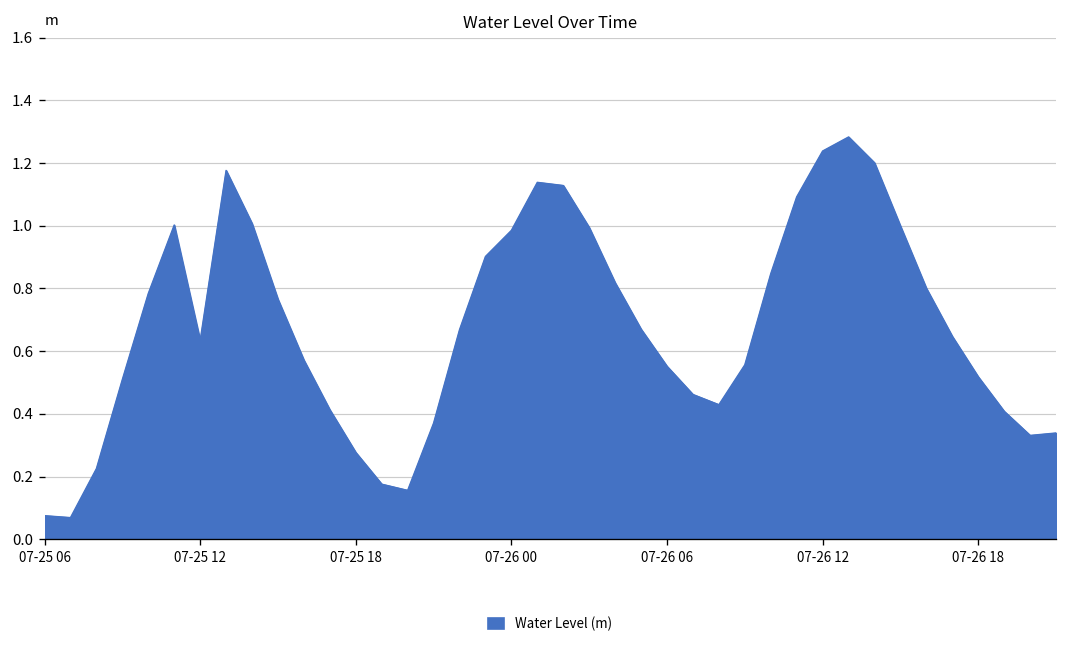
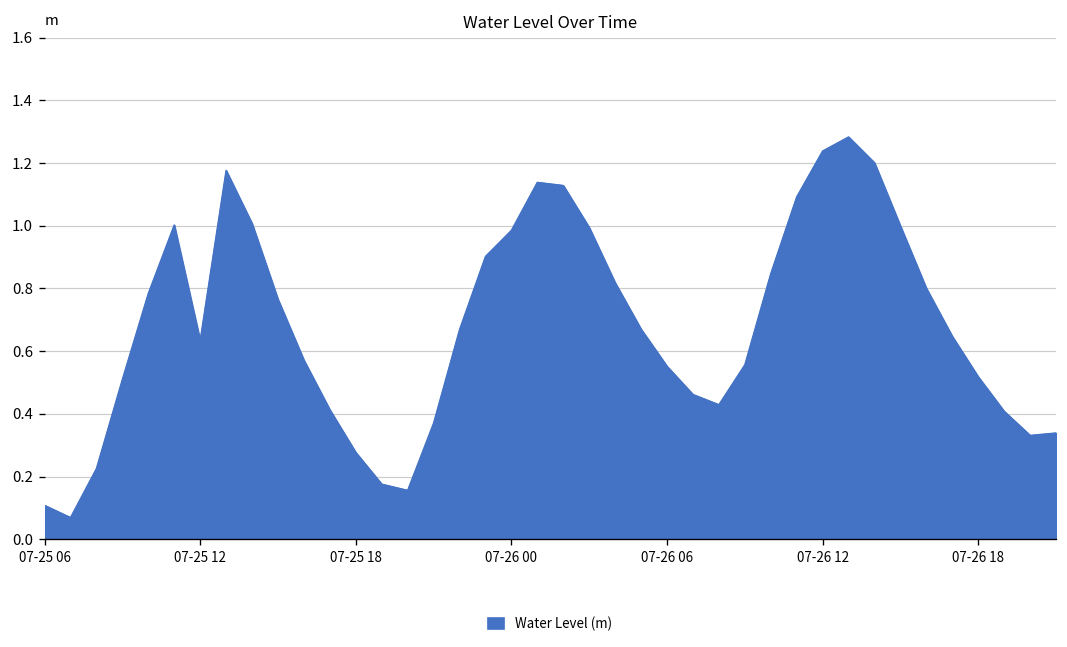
  {
-   "07-25 06": 0.08,
+   "07-25 06": 0.11,
    "07-25 12": 0.63,
    "07-25 18": 0.28,
    "07-26 00": 0.99,
    "07-26 06": 0.55,
    "07-26 12": 1.24,
    "07-26 18": 0.52
  }
